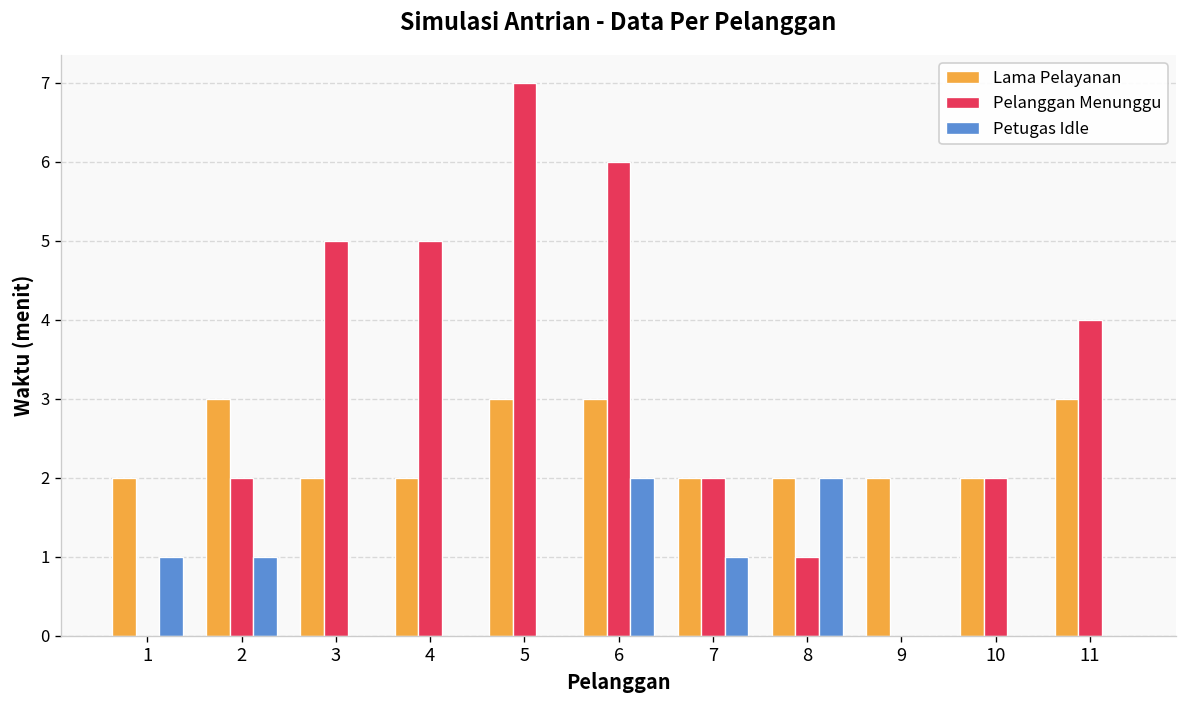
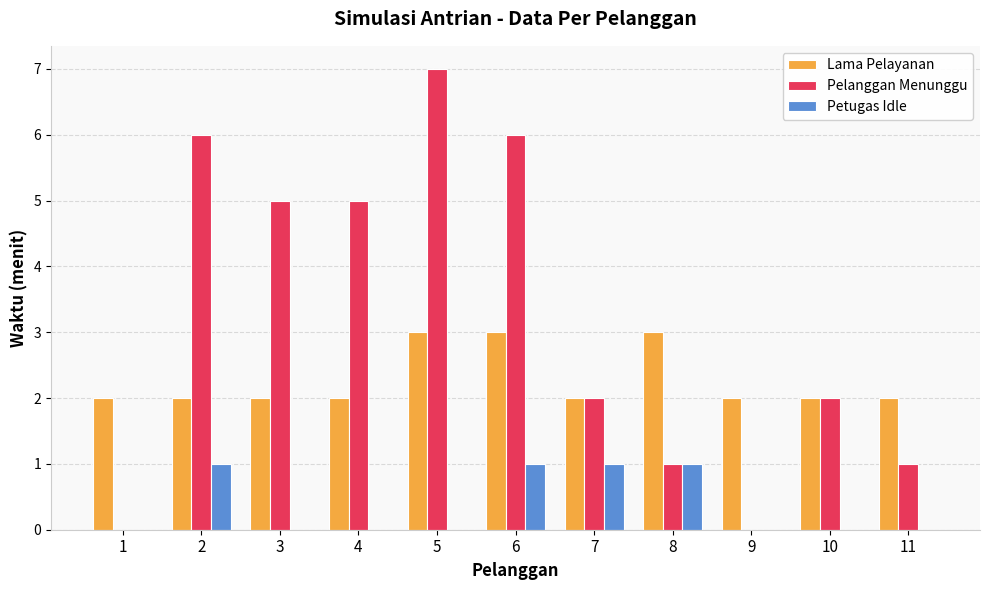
  {
    "Lama Pelayanan": {
      "1": 2,
-     "2": 3,
+     "2": 2,
      "3": 2,
      "4": 2,
      "5": 3,
      "6": 3,
      "7": 2,
-     "8": 2,
+     "8": 3,
      "9": 2,
      "10": 2,
-     "11": 3
+     "11": 2
    },
    "Pelanggan Menunggu": {
      "1": 0,
-     "2": 2,
+     "2": 6,
      "3": 5,
      "4": 5,
      "5": 7,
      "6": 6,
      "7": 2,
      "8": 1,
      "9": 0,
      "10": 2,
-     "11": 4
+     "11": 1
    },
    "Petugas Idle": {
-     "1": 1,
+     "1": 0,
      "2": 1,
      "3": 0,
      "4": 0,
      "5": 0,
-     "6": 2,
+     "6": 1,
      "7": 1,
-     "8": 2,
+     "8": 1,
      "9": 0,
      "10": 0,
      "11": 0
    }
  }
